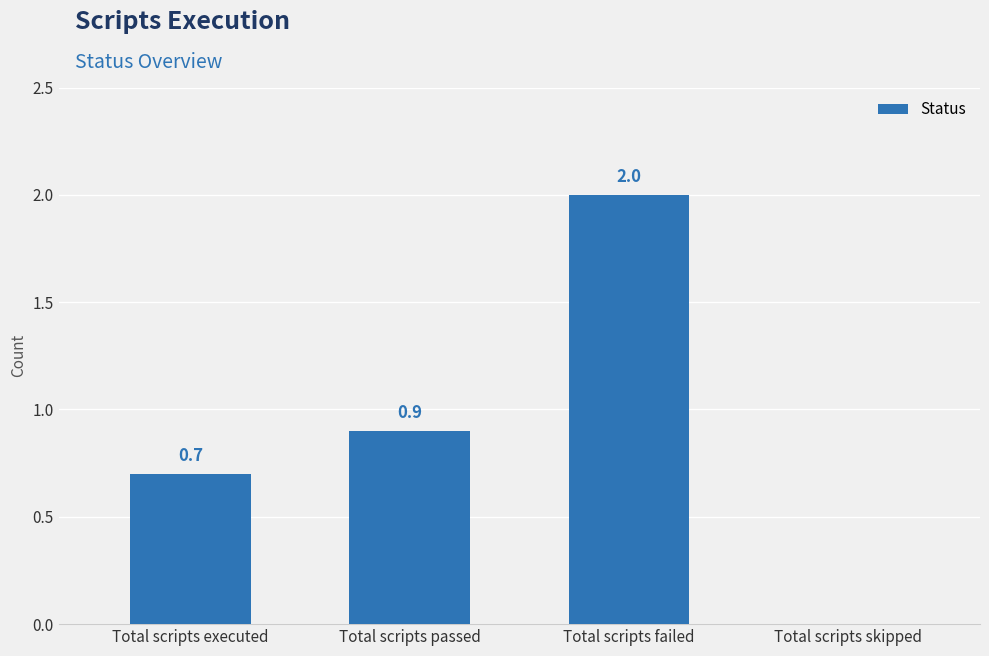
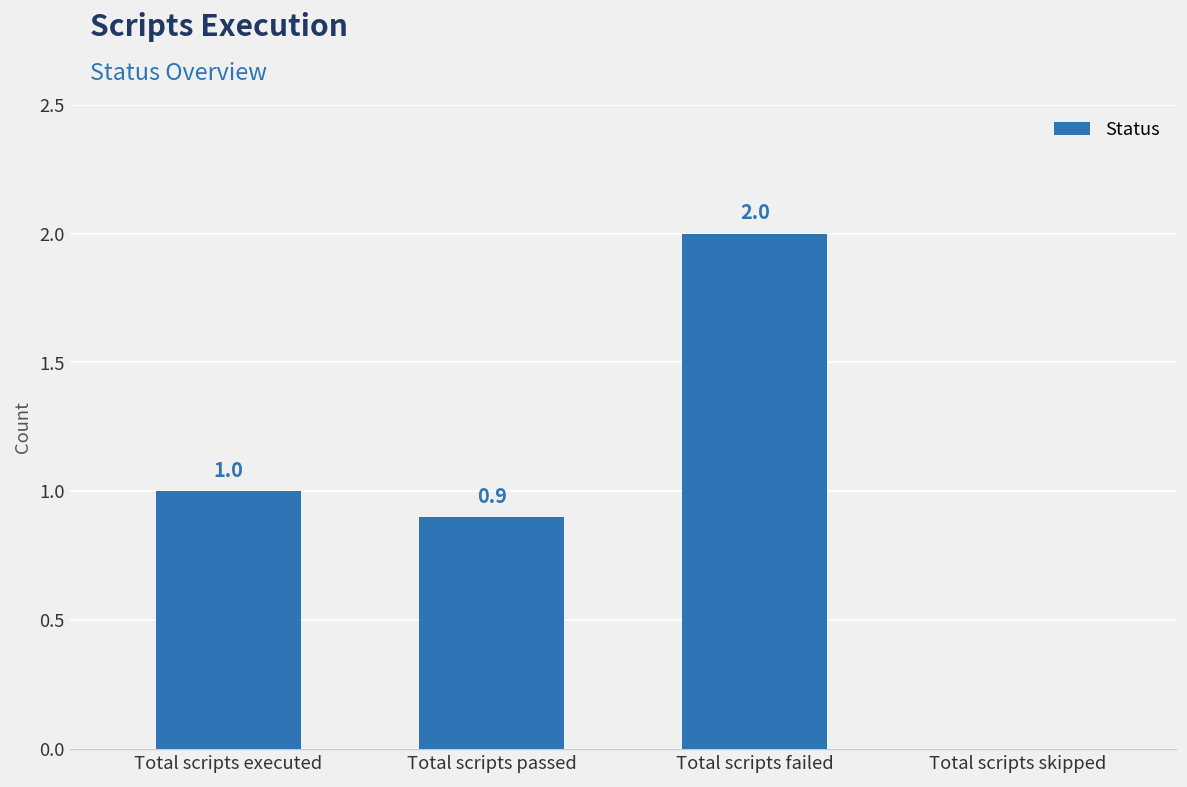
  {
-   "Total scripts executed": 0.7,
+   "Total scripts executed": 1.0,
    "Total scripts passed": 0.9,
    "Total scripts failed": 2.0
  }
